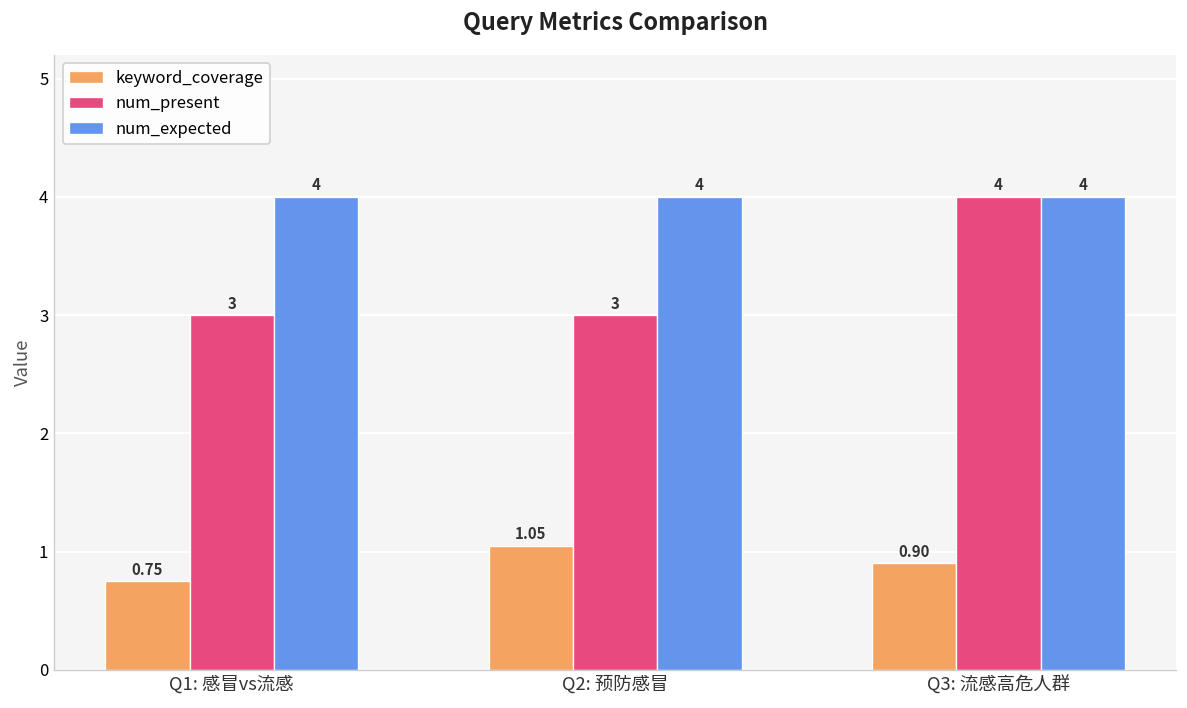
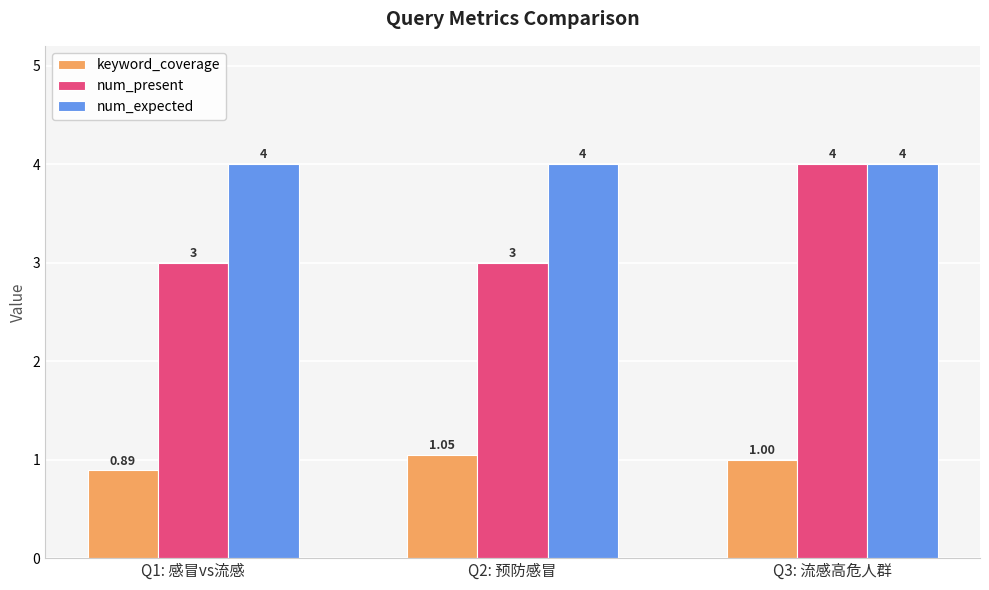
  {
    "keyword_coverage": {
-     "Q1: 感冒vs流感": 0.75,
+     "Q1: 感冒vs流感": 0.89,
      "Q2: 预防感冒": 1.05,
-     "Q3: 流感高危人群": 0.90
+     "Q3: 流感高危人群": 1.00
    },
    "num_present": {
      "Q1: 感冒vs流感": 3,
      "Q2: 预防感冒": 3,
      "Q3: 流感高危人群": 4
    },
    "num_expected": {
      "Q1: 感冒vs流感": 4,
      "Q2: 预防感冒": 4,
      "Q3: 流感高危人群": 4
    }
  }
